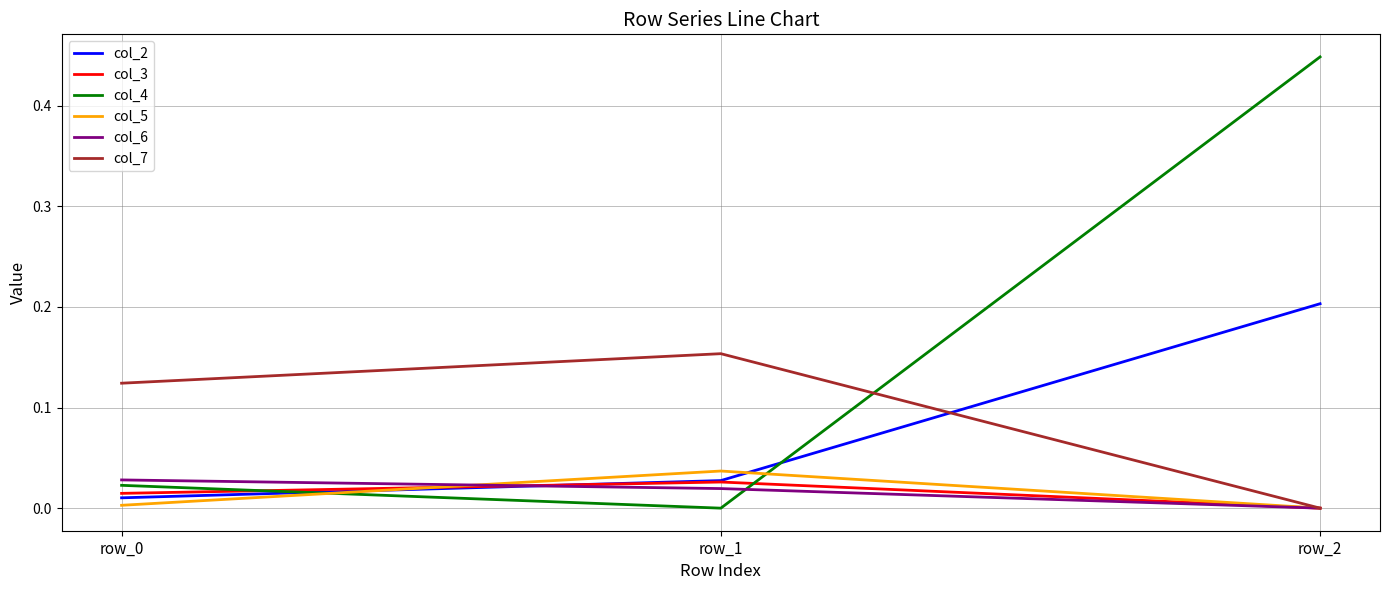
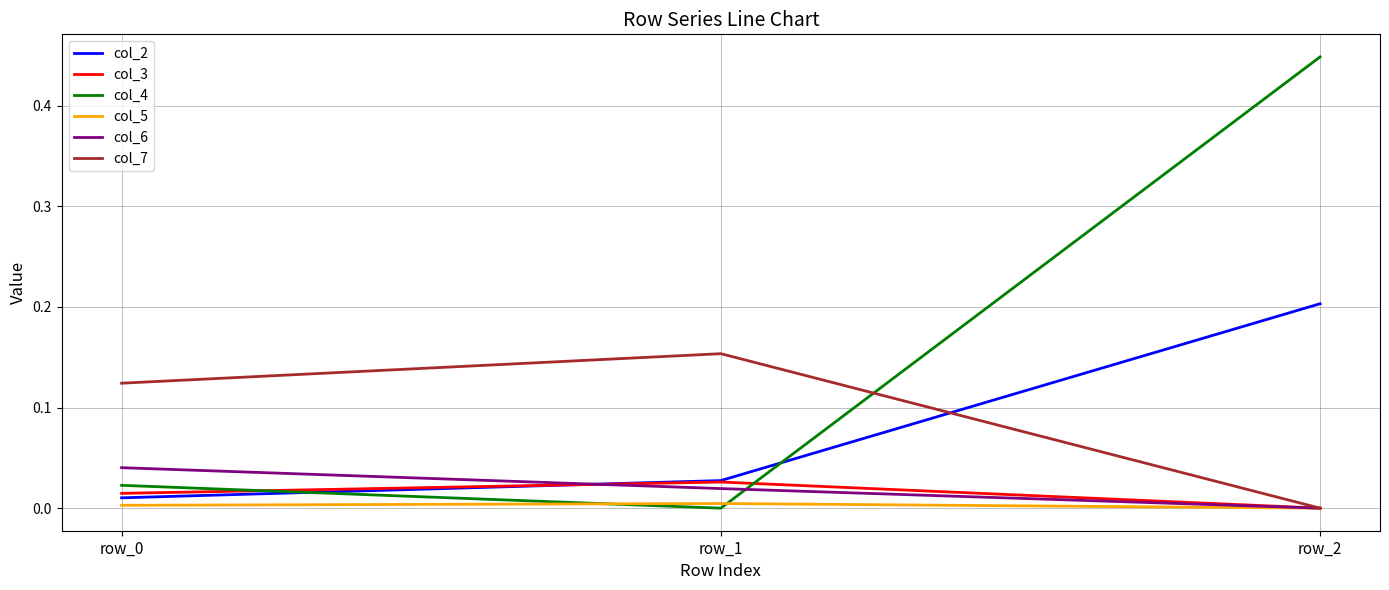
  {
    "col_2": {
      "row_0": 0.010,
      "row_2": 0.203
    },
    "col_3": {
      "row_0": 0.015
    },
    "col_4": {
      "row_0": 0.023,
      "row_1": 0.000,
      "row_2": 0.448
    },
    "col_5": {
      "row_0": 0.003,
-     "row_1": 0.037
+     "row_1": 0.005
    },
    "col_6": {
-     "row_0": 0.028,
+     "row_0": 0.040,
      "row_1": 0.019
    },
    "col_7": {
      "row_0": 0.124,
      "row_1": 0.153
    }
  }
